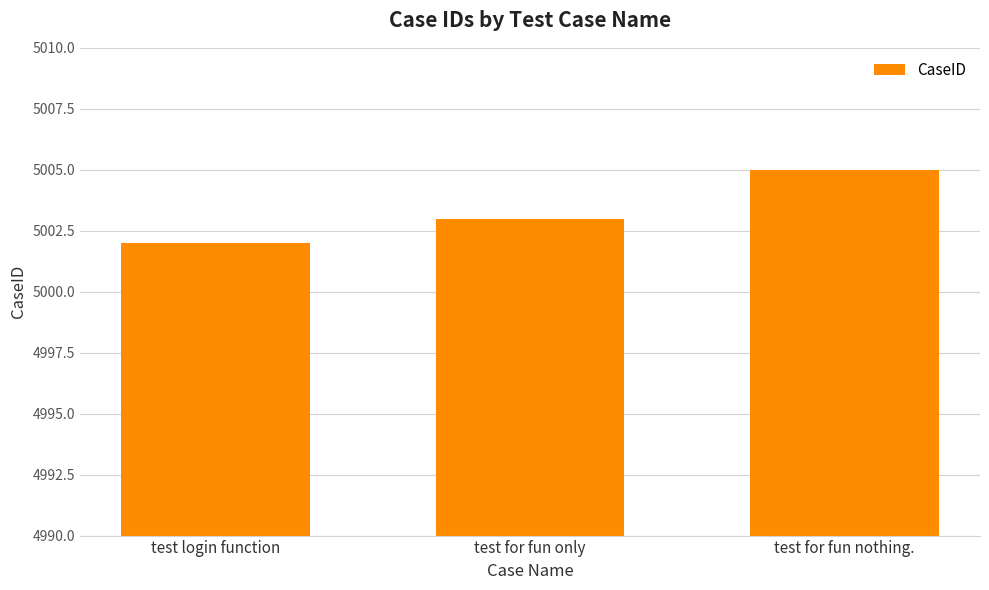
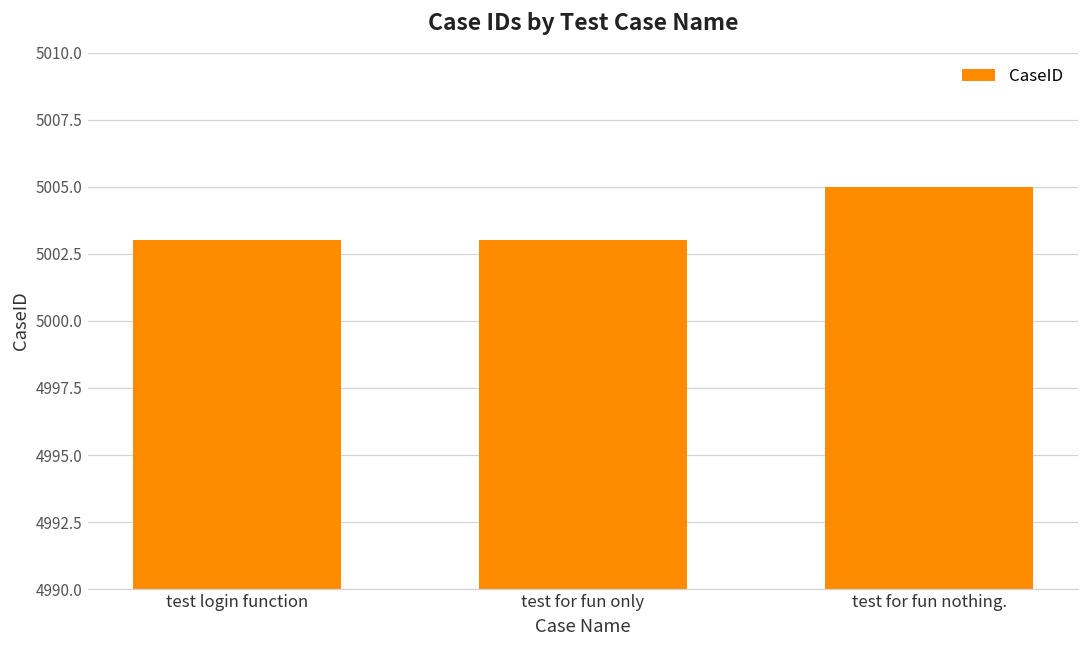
  {
-   "test login function": 5002,
+   "test login function": 5003,
    "test for fun only": 5003,
    "test for fun nothing.": 5005
  }
